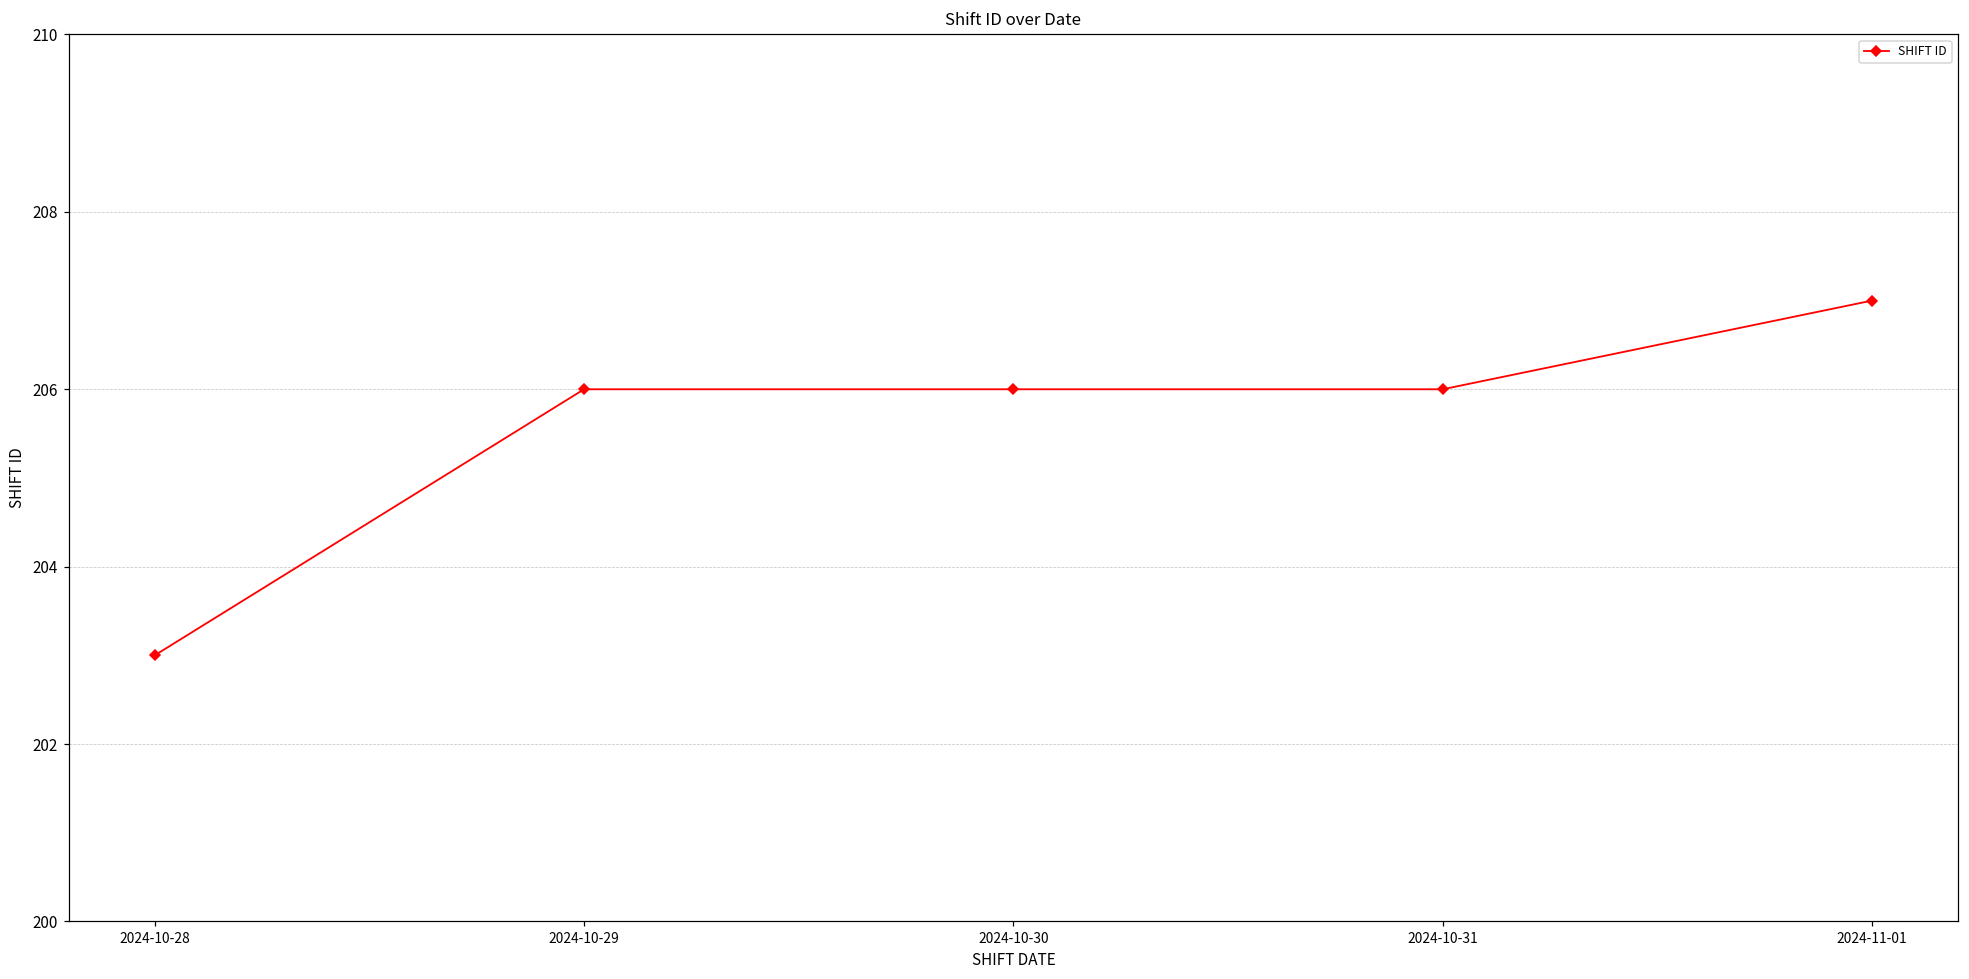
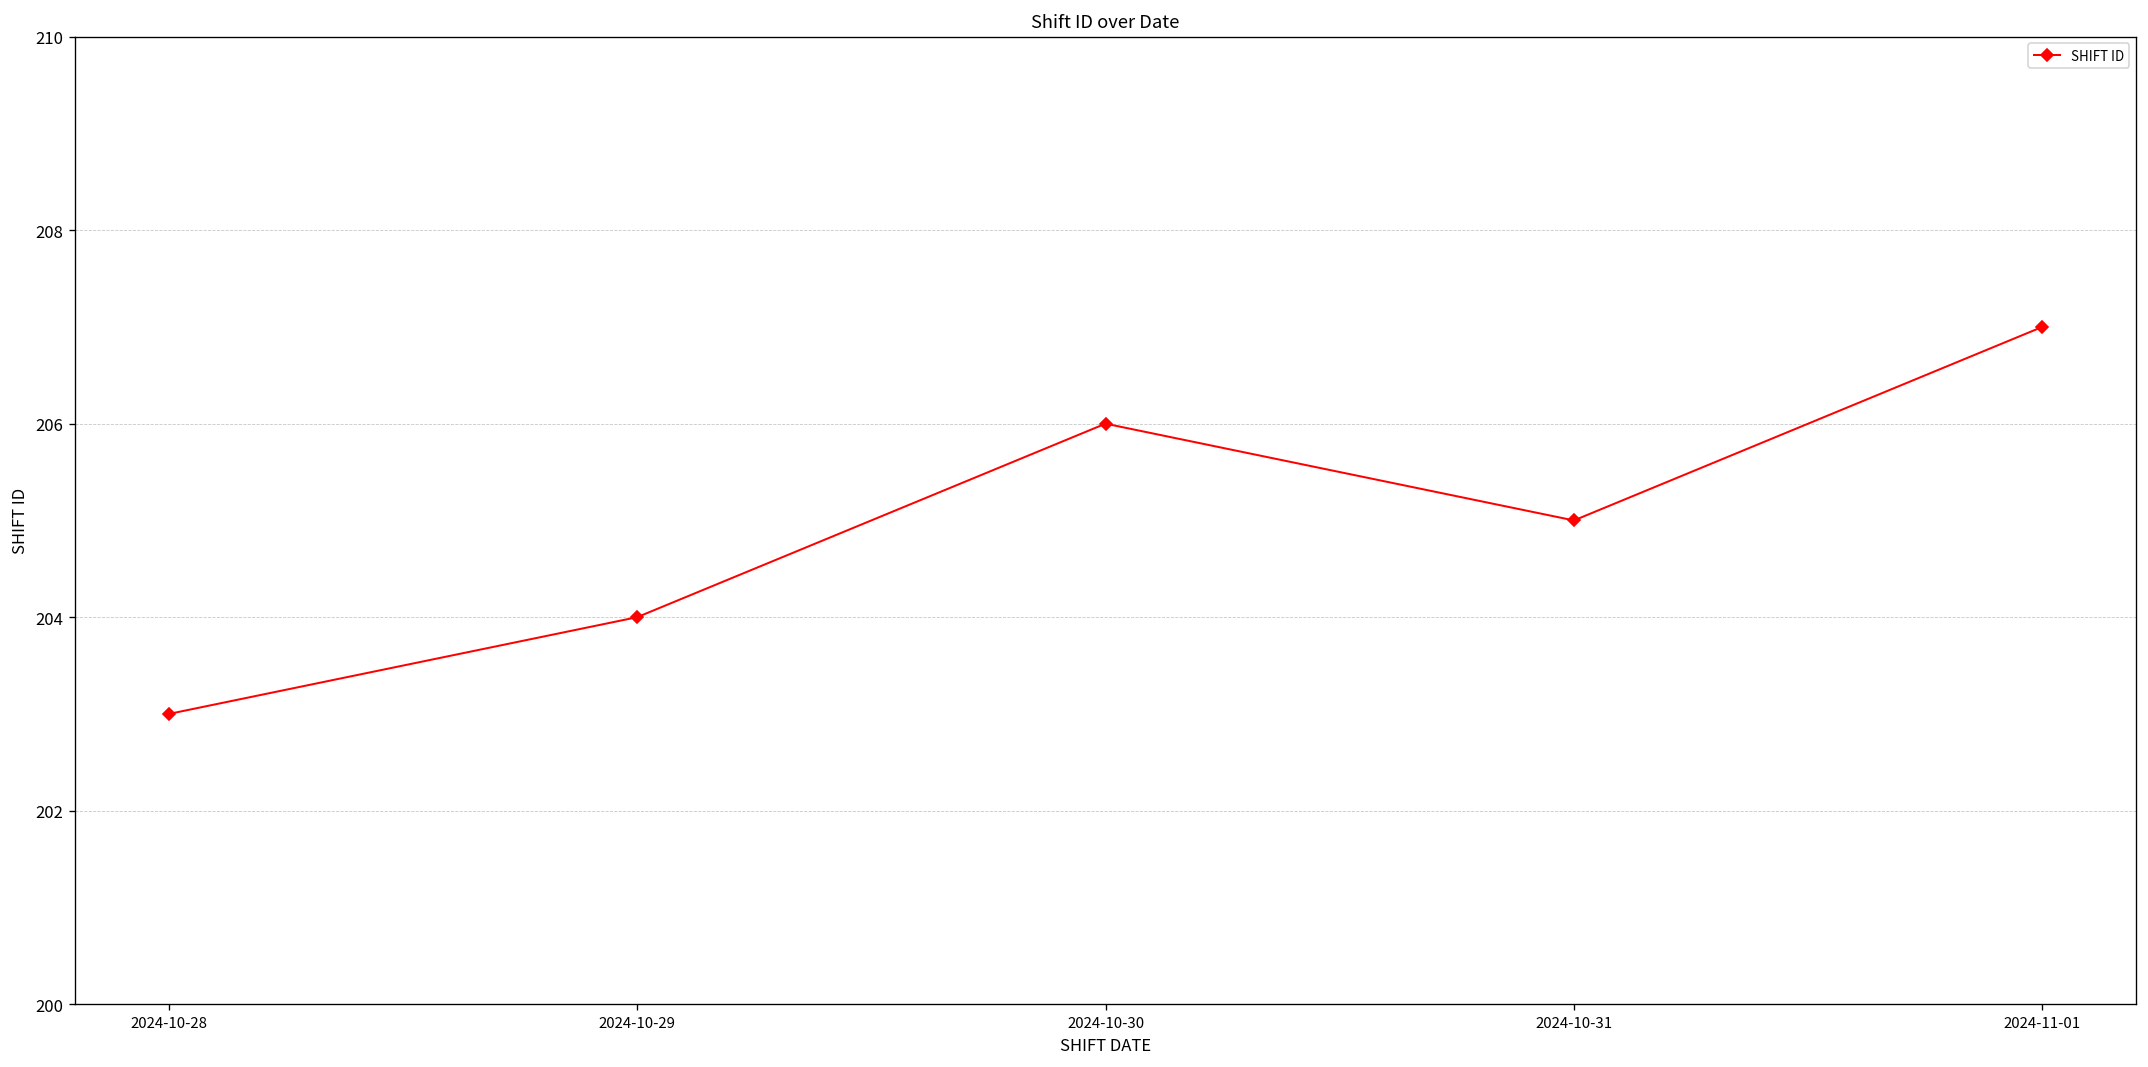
  {
    "2024-10-28": 203,
-   "2024-10-29": 206,
+   "2024-10-29": 204,
    "2024-10-30": 206,
-   "2024-10-31": 206,
+   "2024-10-31": 205,
    "2024-11-01": 207
  }
